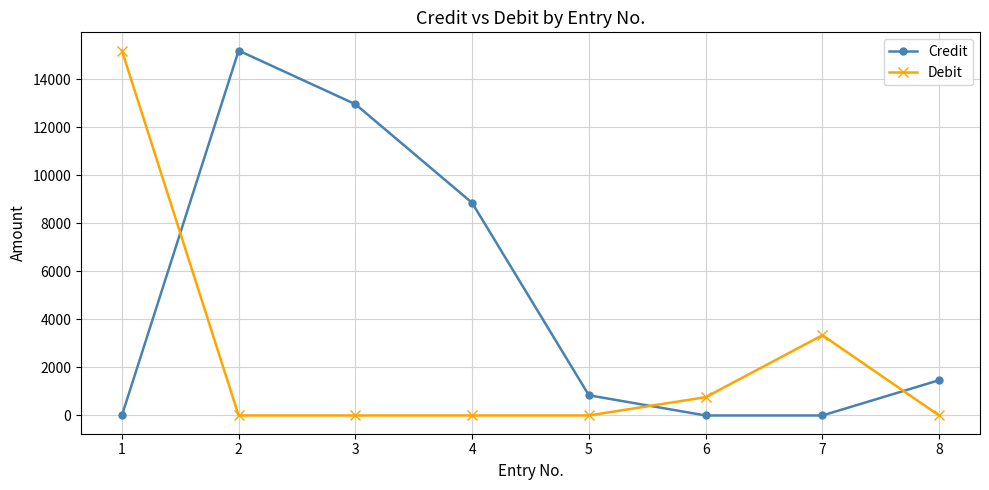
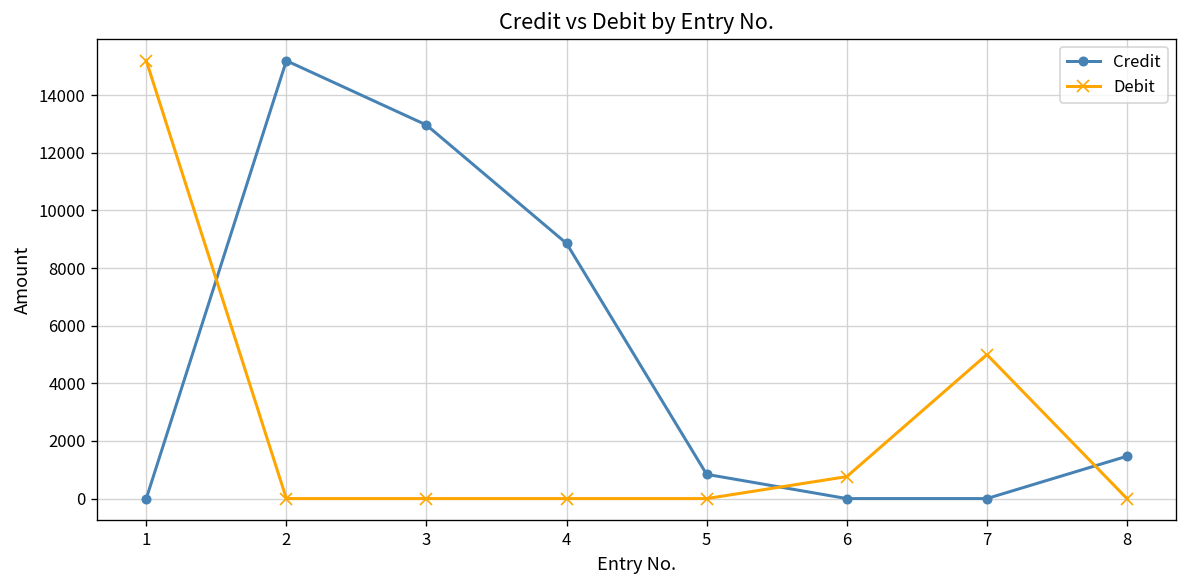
  {
    "Credit": {
      "1": 0,
      "2": 15200,
      "3": 13000,
      "4": 8900,
      "5": 800,
      "6": 0,
      "7": 0,
      "8": 1500
    },
    "Debit": {
      "1": 15200,
      "2": 0,
      "3": 0,
      "4": 0,
      "5": 0,
      "6": 800,
-     "7": 3300,
+     "7": 5000,
      "8": 0
    }
  }
